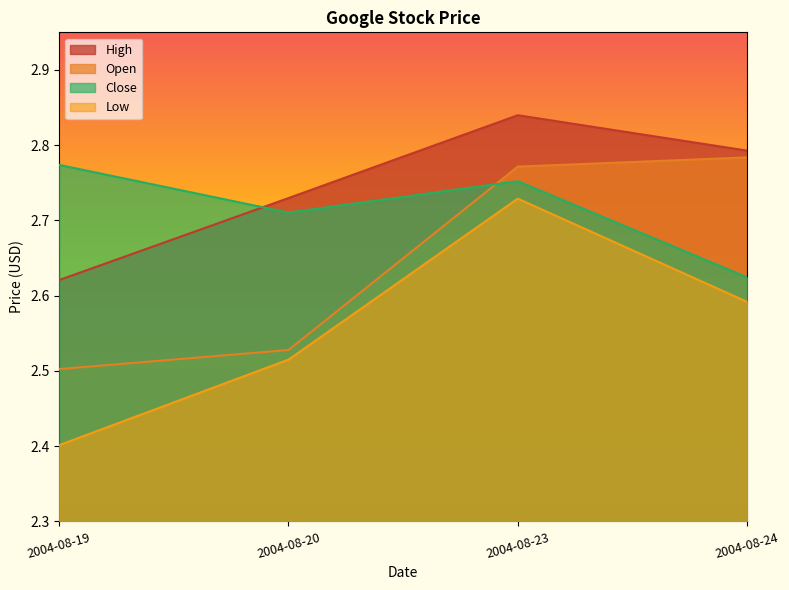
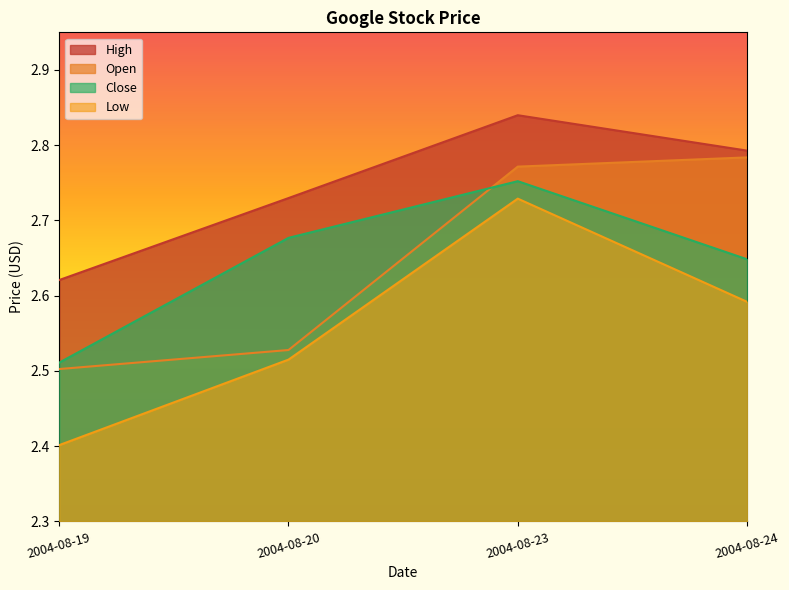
  {
    "High": {
      "2004-08-19": 2.62,
      "2004-08-20": 2.73,
      "2004-08-23": 2.84,
      "2004-08-24": 2.79
    },
    "Close": {
-     "2004-08-19": 2.77,
-     "2004-08-20": 2.71,
+     "2004-08-19": 2.51,
+     "2004-08-20": 2.68,
      "2004-08-23": 2.75,
-     "2004-08-24": 2.62
+     "2004-08-24": 2.65
    }
  }
